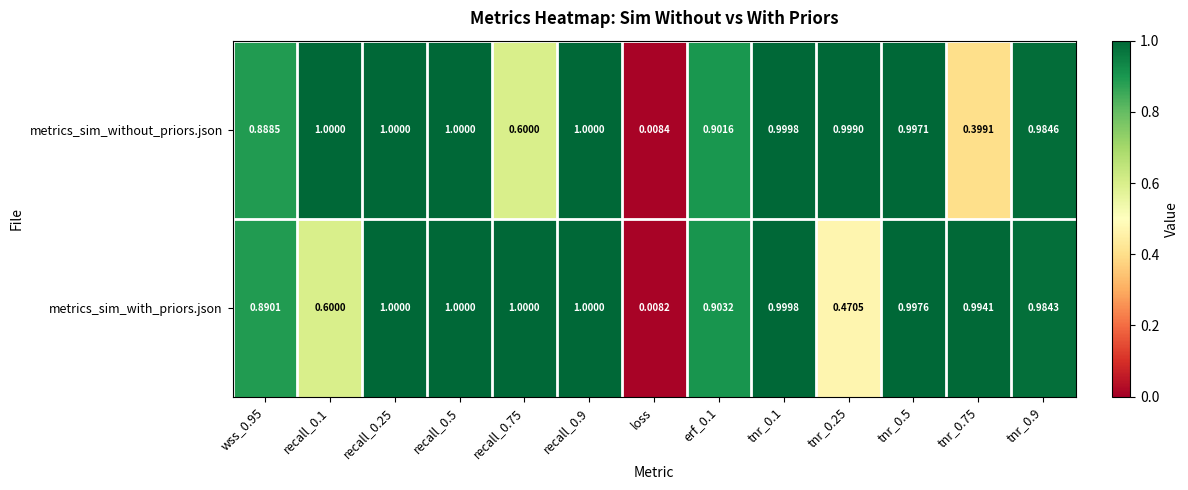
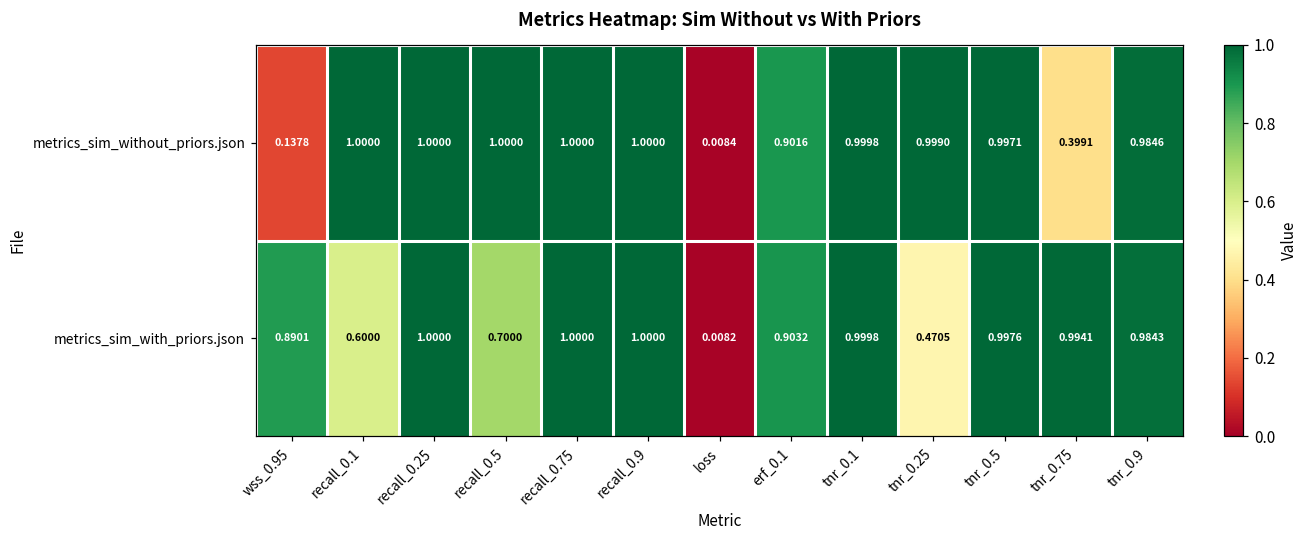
  {
    "metrics_sim_without_priors.json": {
-     "wss_0.95": 0.8885,
+     "wss_0.95": 0.1378,
      "recall_0.1": 1.0000,
      "recall_0.25": 1.0000,
      "recall_0.5": 1.0000,
-     "recall_0.75": 0.6000,
+     "recall_0.75": 1.0000,
      "recall_0.9": 1.0000,
      "loss": 0.0084,
      "erf_0.1": 0.9016,
      "tnr_0.1": 0.9998,
      "tnr_0.25": 0.9990,
      "tnr_0.5": 0.9971,
      "tnr_0.75": 0.3991,
      "tnr_0.9": 0.9846
    },
    "metrics_sim_with_priors.json": {
      "wss_0.95": 0.8901,
      "recall_0.1": 0.6000,
      "recall_0.25": 1.0000,
-     "recall_0.5": 1.0000,
+     "recall_0.5": 0.7000,
      "recall_0.75": 1.0000,
      "recall_0.9": 1.0000,
      "loss": 0.0082,
      "erf_0.1": 0.9032,
      "tnr_0.1": 0.9998,
      "tnr_0.25": 0.4705,
      "tnr_0.5": 0.9976,
      "tnr_0.75": 0.9941,
      "tnr_0.9": 0.9843
    }
  }
